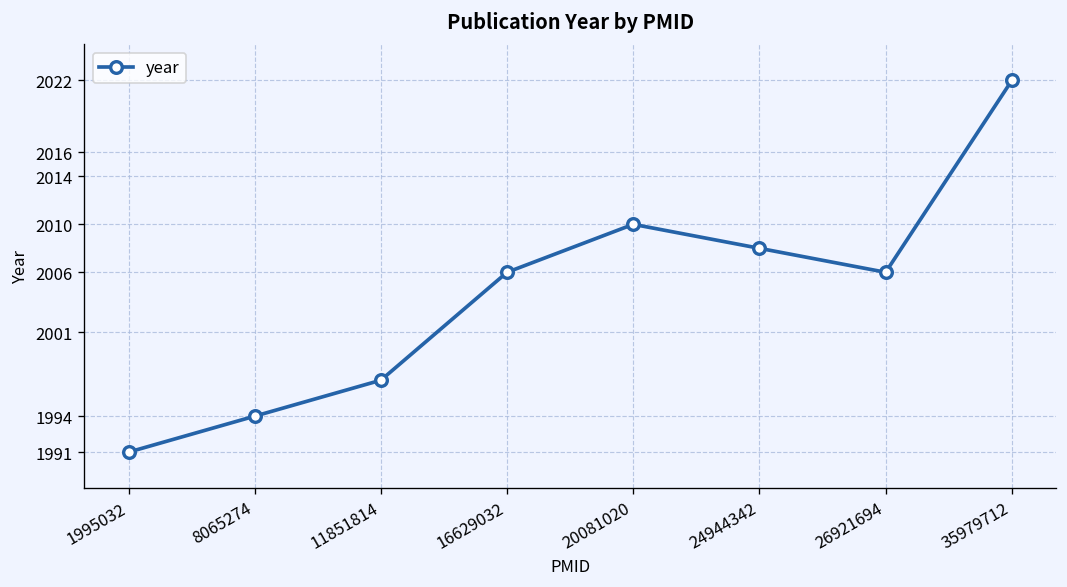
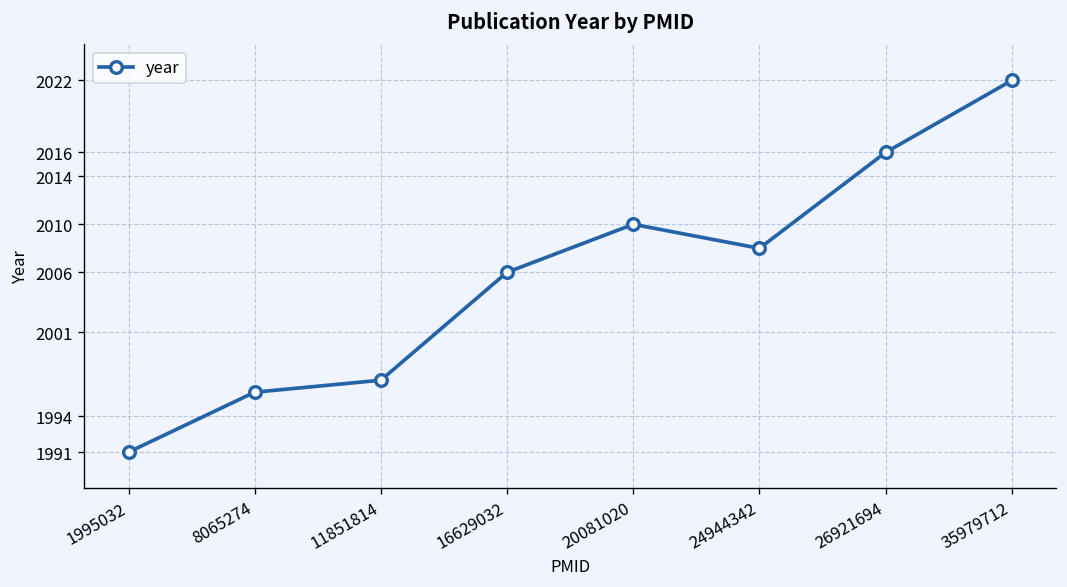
  {
    "1995032": 1991,
-   "8065274": 1994,
+   "8065274": 1996,
    "11851814": 1997,
    "16629032": 2006,
    "20081020": 2010,
    "24944342": 2008,
-   "26921694": 2006,
+   "26921694": 2016,
    "35979712": 2022
  }
